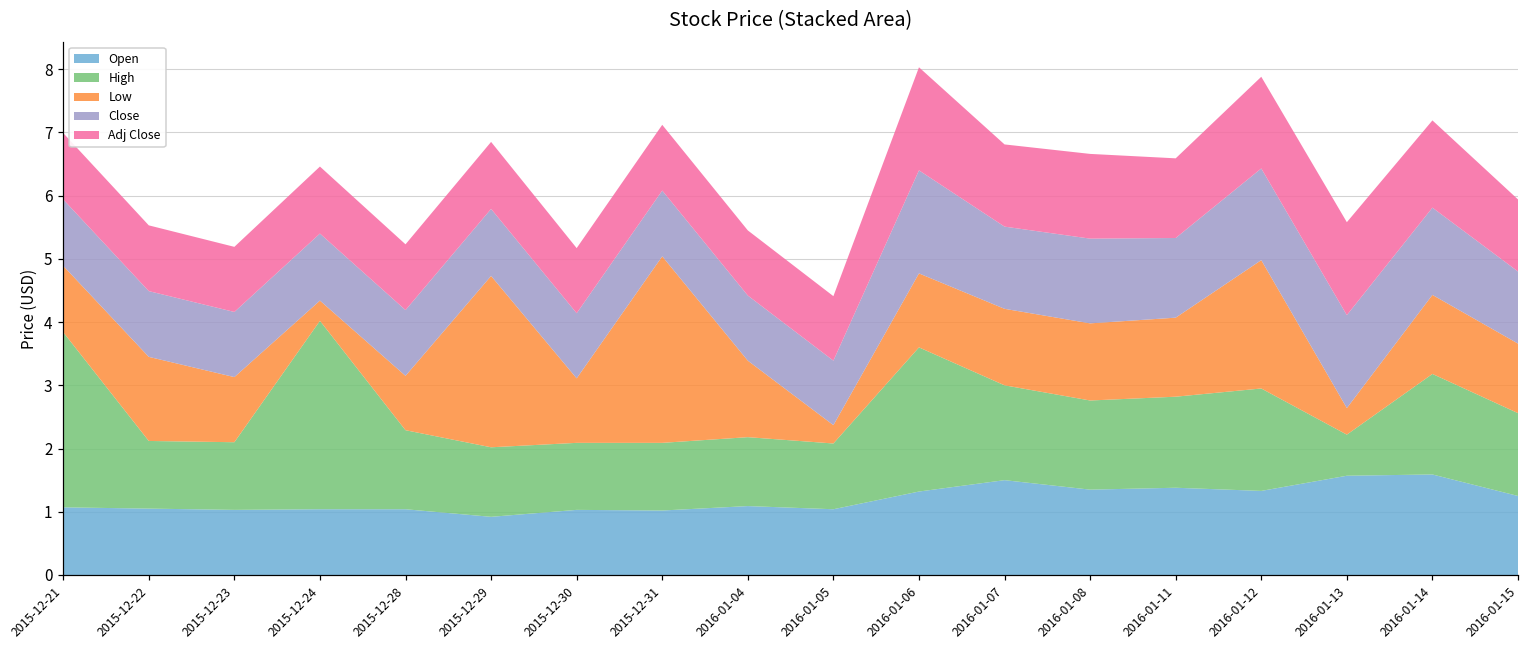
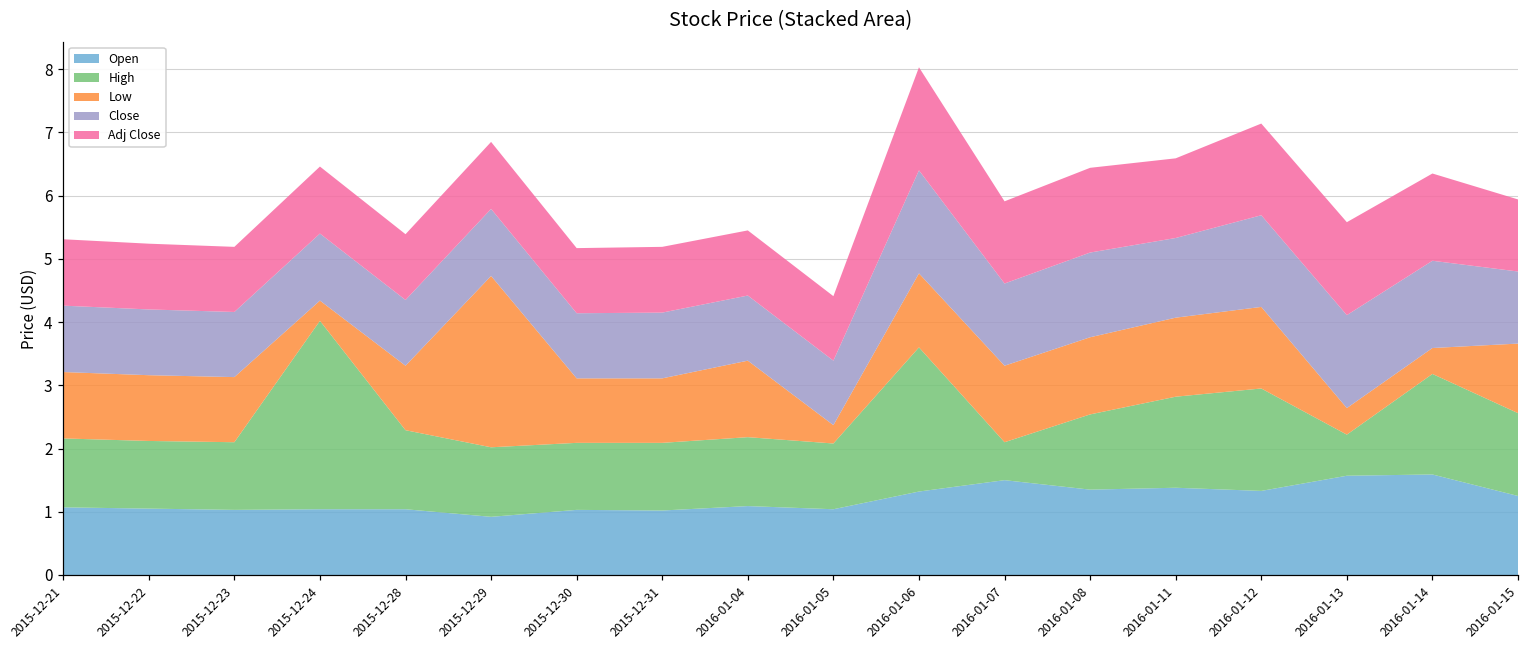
  {
    "High": {
-     "2015-12-21": 2.8,
+     "2015-12-21": 1.1,
      "2015-12-22": 1.1,
      "2015-12-23": 1.1,
      "2015-12-24": 3.0,
      "2015-12-28": 1.3,
      "2015-12-29": 1.1,
      "2015-12-30": 1.1,
      "2015-12-31": 1.1,
      "2016-01-04": 1.1,
      "2016-01-05": 1.0,
      "2016-01-06": 2.3,
-     "2016-01-07": 1.5,
-     "2016-01-08": 1.4,
+     "2016-01-07": 0.6,
+     "2016-01-08": 1.2,
      "2016-01-11": 1.4,
      "2016-01-12": 1.6,
      "2016-01-13": 0.7,
      "2016-01-14": 1.6,
      "2016-01-15": 1.3
    },
    "Low": {
      "2015-12-21": 1.0,
-     "2015-12-22": 1.3,
+     "2015-12-22": 1.0,
      "2015-12-23": 1.0,
      "2015-12-24": 0.3,
-     "2015-12-28": 0.9,
+     "2015-12-28": 1.0,
      "2015-12-29": 2.7,
      "2015-12-30": 1.0,
-     "2015-12-31": 3.0,
+     "2015-12-31": 1.0,
      "2016-01-04": 1.2,
      "2016-01-05": 0.3,
      "2016-01-06": 1.2,
      "2016-01-07": 1.2,
      "2016-01-08": 1.2,
      "2016-01-11": 1.3,
-     "2016-01-12": 2.0,
+     "2016-01-12": 1.3,
      "2016-01-13": 0.4,
-     "2016-01-14": 1.2,
+     "2016-01-14": 0.4,
      "2016-01-15": 1.1
    },
    "Adj Close": {
      "2015-12-21": 1.0,
      "2015-12-22": 1.0,
      "2015-12-23": 1.0,
      "2015-12-24": 1.1,
      "2015-12-28": 1.0,
      "2015-12-29": 1.1,
      "2015-12-30": 1.0,
      "2015-12-31": 1.0,
      "2016-01-04": 1.0,
      "2016-01-05": 1.0,
      "2016-01-06": 1.6,
      "2016-01-07": 1.3,
      "2016-01-08": 1.3,
      "2016-01-11": 1.3,
      "2016-01-12": 1.5,
      "2016-01-13": 1.5,
      "2016-01-14": 1.4,
      "2016-01-15": 1.1
    }
  }
